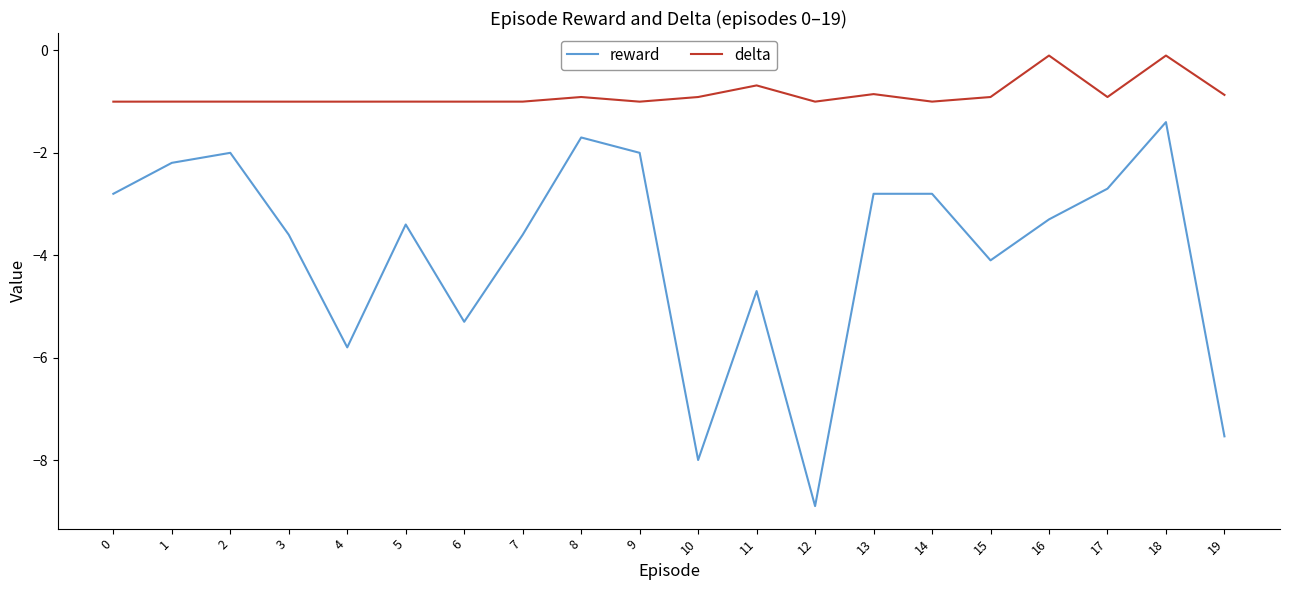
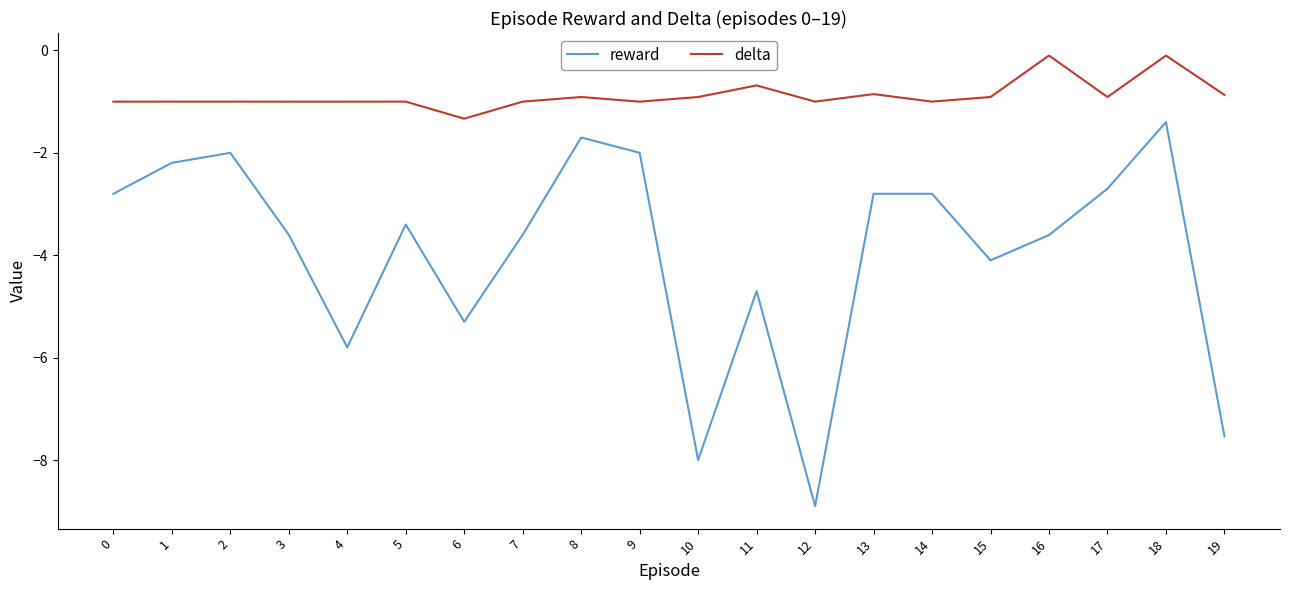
  {
    "reward": {
      "0": -2.8,
      "1": -2.2,
      "2": -2.0,
      "3": -3.6,
      "4": -5.8,
      "5": -3.4,
      "6": -5.3,
      "7": -3.6,
      "8": -1.7,
      "9": -2.0,
      "10": -8.0,
      "11": -4.7,
      "12": -8.9,
      "13": -2.8,
      "14": -2.8,
      "15": -4.1,
-     "16": -3.3,
+     "16": -3.6,
      "17": -2.7,
      "18": -1.4,
      "19": -7.5
    },
    "delta": {
      "0": -1.0,
      "1": -1.0,
      "2": -1.0,
      "3": -1.0,
      "4": -1.0,
      "5": -1.0,
-     "6": -1.0,
+     "6": -1.3,
      "7": -1.0,
      "8": -0.9,
      "9": -1.0,
      "10": -0.9,
      "11": -0.7,
      "12": -1.0,
      "13": -0.9,
      "14": -1.0,
      "15": -0.9,
      "16": -0.1,
      "17": -0.9,
      "18": -0.1,
      "19": -0.9
    }
  }
